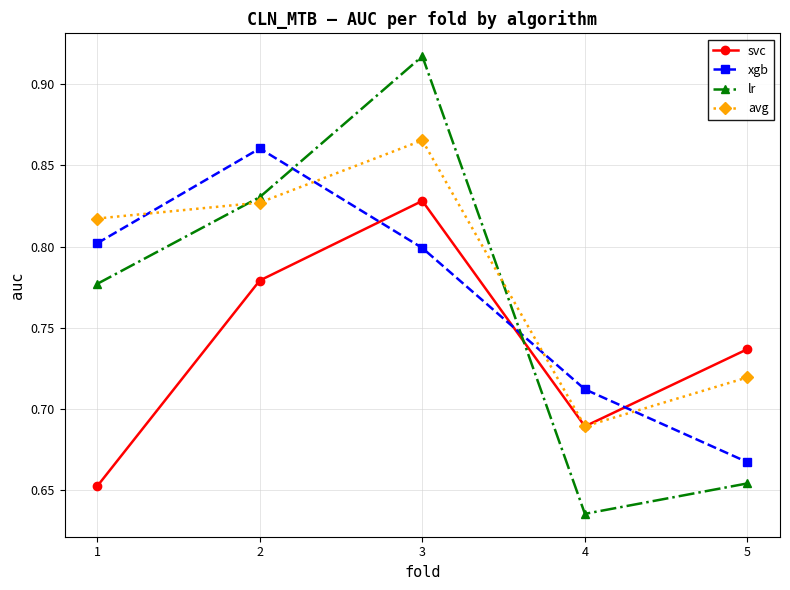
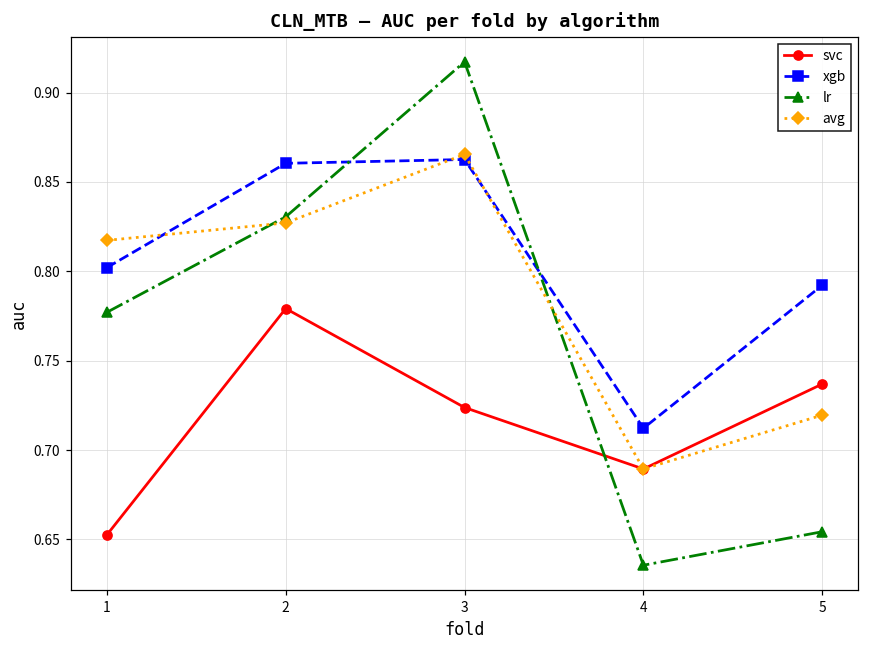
  {
    "svc": {
      "1": 0.653,
      "2": 0.779,
-     "3": 0.828,
+     "3": 0.724,
      "5": 0.737
    },
    "xgb": {
      "1": 0.802,
      "2": 0.860,
-     "3": 0.799,
+     "3": 0.863,
      "4": 0.712,
-     "5": 0.667
+     "5": 0.792
    },
    "lr": {
      "1": 0.777,
      "2": 0.830,
      "3": 0.917,
      "4": 0.636,
      "5": 0.654
    },
    "avg": {
      "1": 0.817,
      "2": 0.827,
      "3": 0.865,
      "5": 0.720
    }
  }
